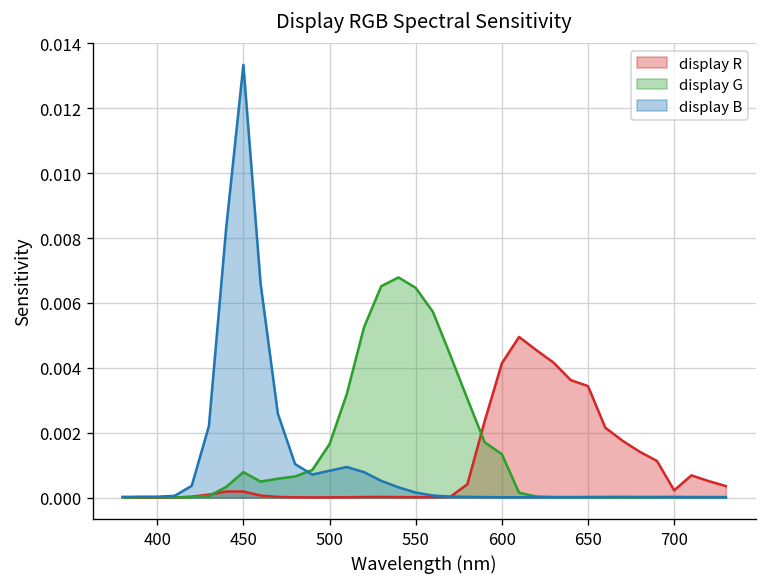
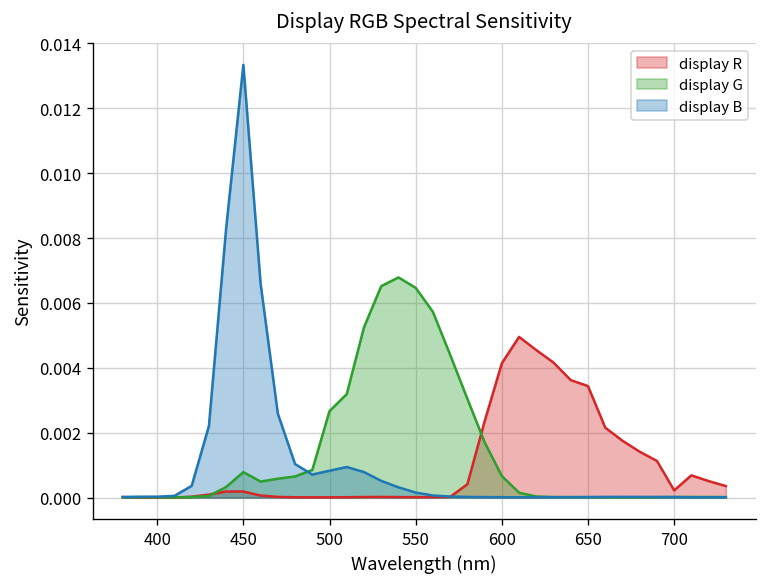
  {
    "display R": {
      "450": 0.0002,
      "500": 0.0000,
      "550": 0.0000,
      "600": 0.0041,
      "650": 0.0034,
      "700": 0.0002
    },
    "display G": {
      "450": 0.0008,
-     "500": 0.0016,
+     "500": 0.0027,
      "550": 0.0065,
-     "600": 0.0013
+     "600": 0.0007
    },
    "display B": {
      "450": 0.0133,
      "500": 0.0008,
      "550": 0.0002,
      "600": 0.0000
    }
  }
